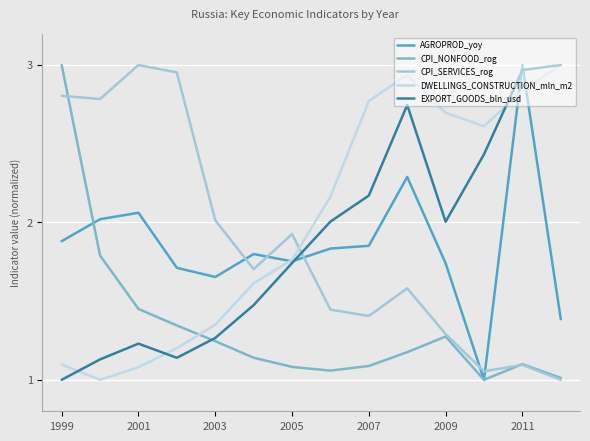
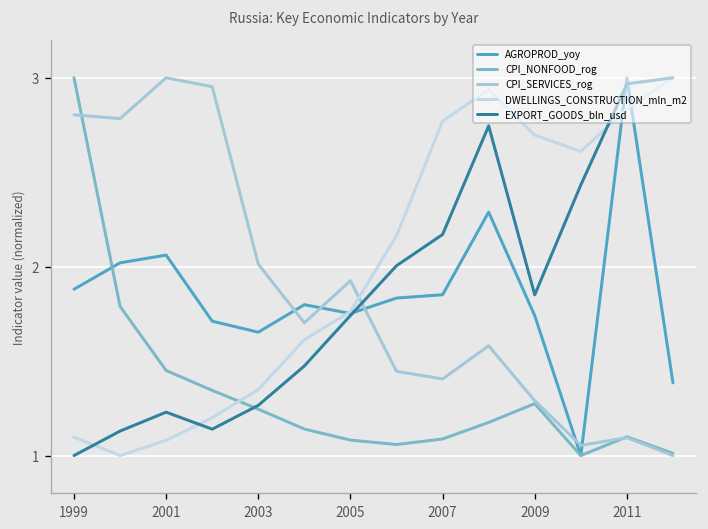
  {
    "EXPORT_GOODS_bln_usd": {
      "1999": 1.00,
      "2001": 1.23,
      "2003": 1.27,
      "2007": 2.17,
-     "2009": 2.00
+     "2009": 1.85
    }
  }
